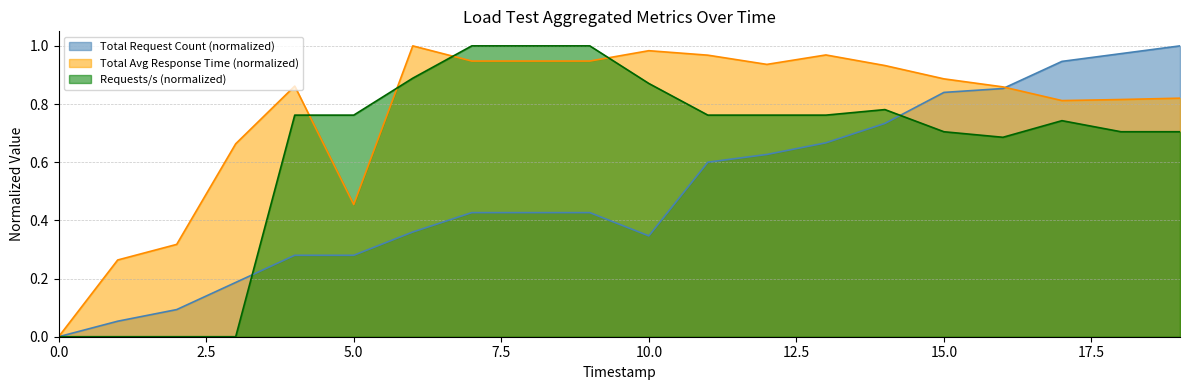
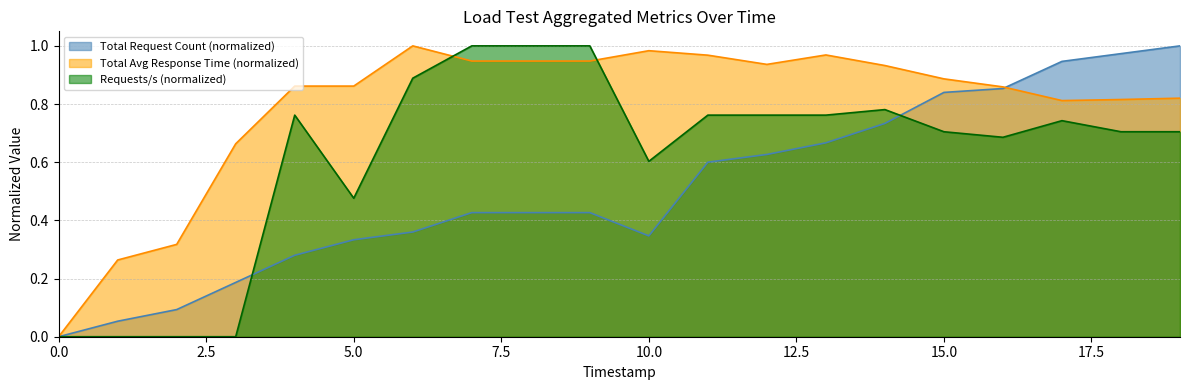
  {
    "Total Request Count (normalized)": {
-     "5.0": 0.28,
+     "5.0": 0.33,
      "10.0": 0.35,
      "15.0": 0.84
    },
    "Total Avg Response Time (normalized)": {
-     "5.0": 0.45,
+     "5.0": 0.86,
      "10.0": 0.98,
      "15.0": 0.89
    },
    "Requests/s (normalized)": {
-     "5.0": 0.76,
-     "10.0": 0.87,
+     "5.0": 0.48,
+     "10.0": 0.60,
      "15.0": 0.70
    }
  }
